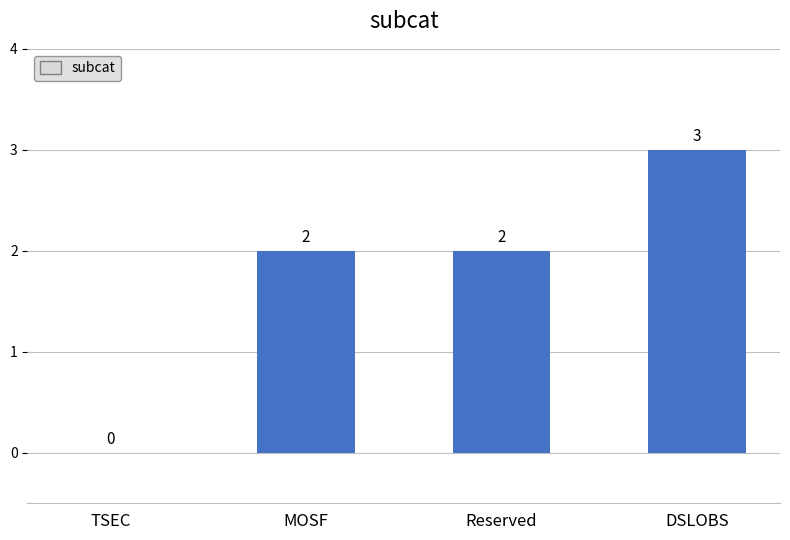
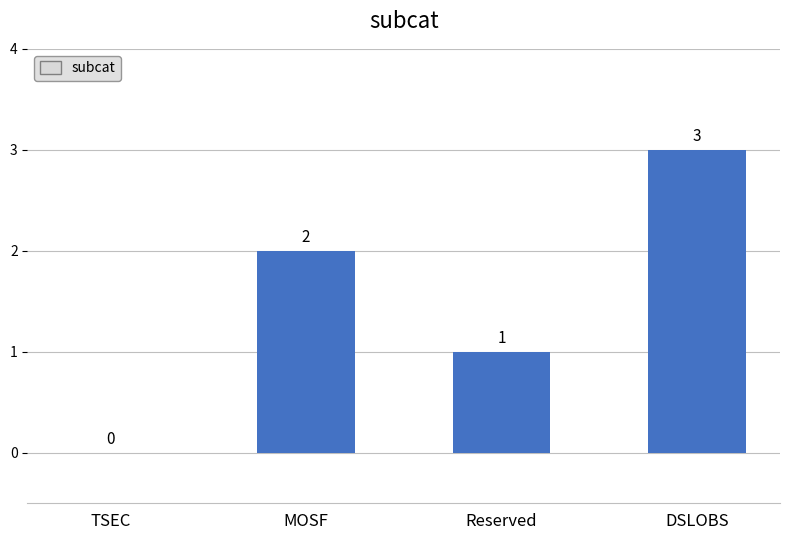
  {
    "TSEC": 0,
    "MOSF": 2,
-   "Reserved": 2,
+   "Reserved": 1,
    "DSLOBS": 3
  }
